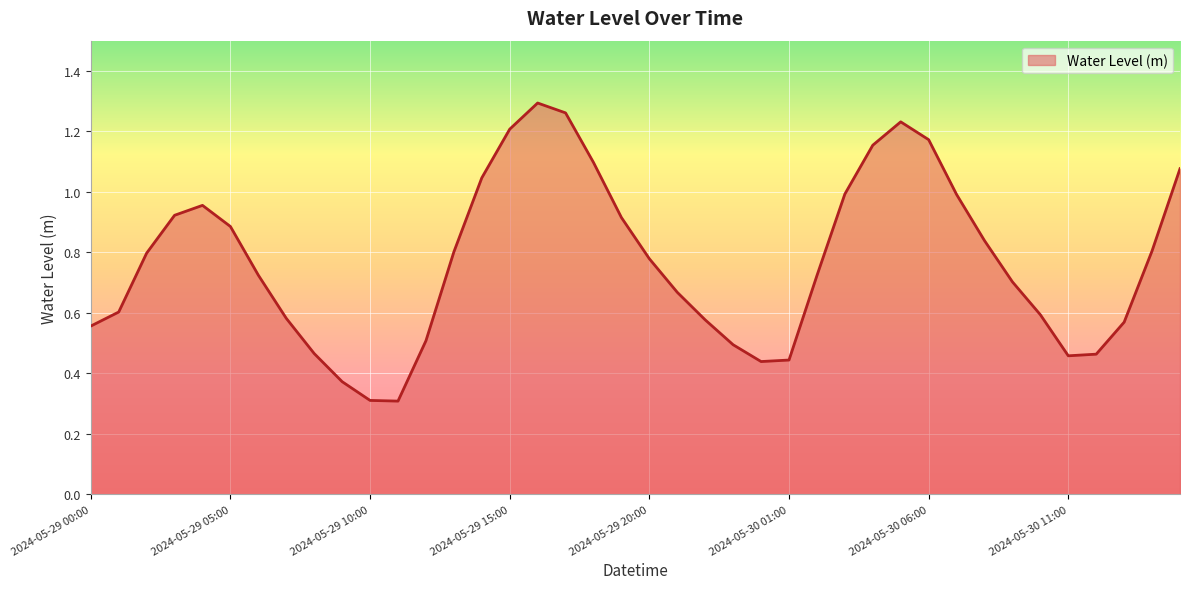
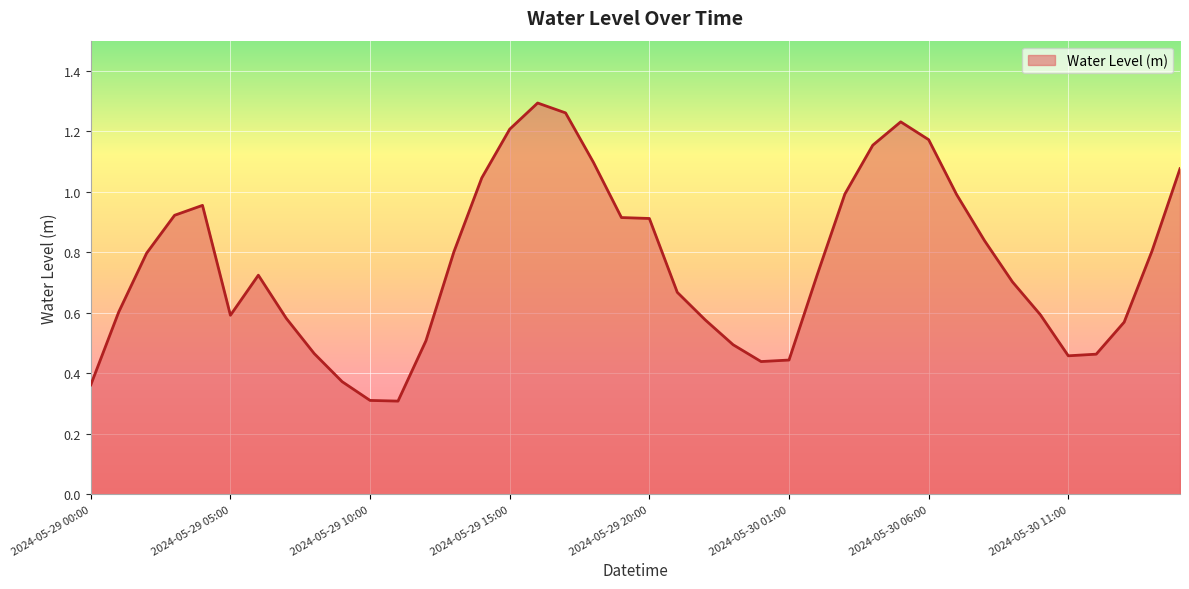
  {
-   "2024-05-29 00:00": 0.56,
-   "2024-05-29 05:00": 0.89,
+   "2024-05-29 00:00": 0.36,
+   "2024-05-29 05:00": 0.59,
    "2024-05-29 10:00": 0.31,
    "2024-05-29 15:00": 1.21,
-   "2024-05-29 20:00": 0.78,
+   "2024-05-29 20:00": 0.91,
    "2024-05-30 01:00": 0.44,
    "2024-05-30 06:00": 1.17,
    "2024-05-30 11:00": 0.46
  }
